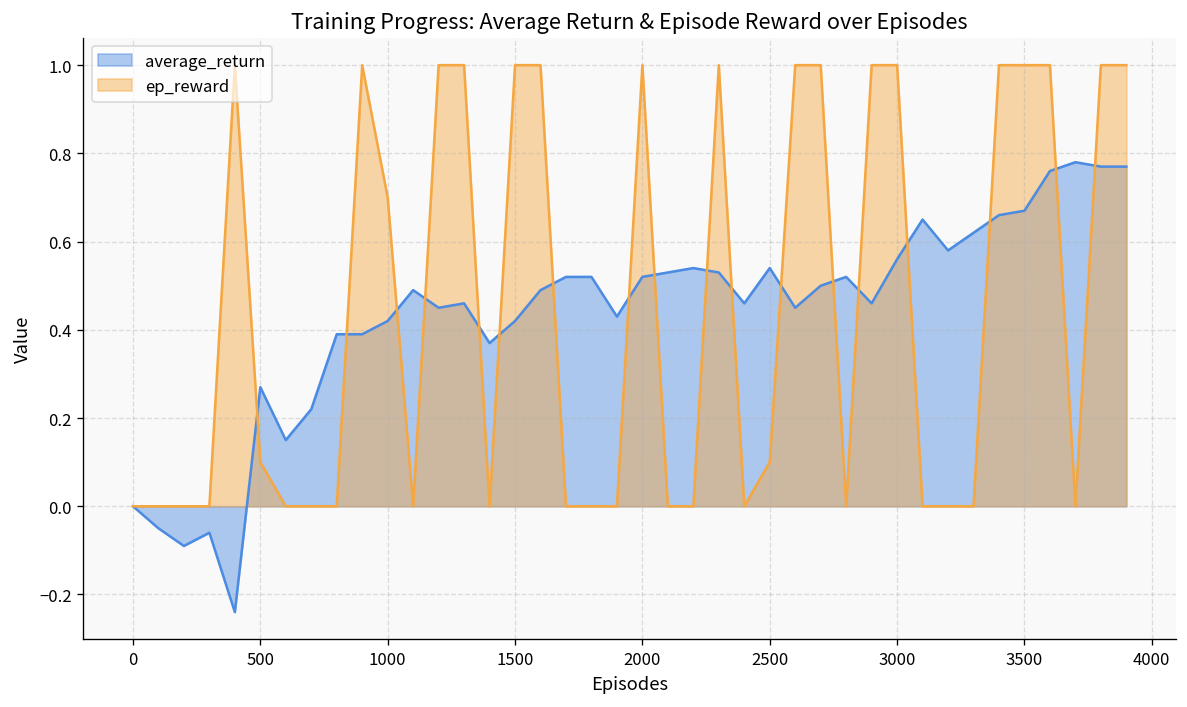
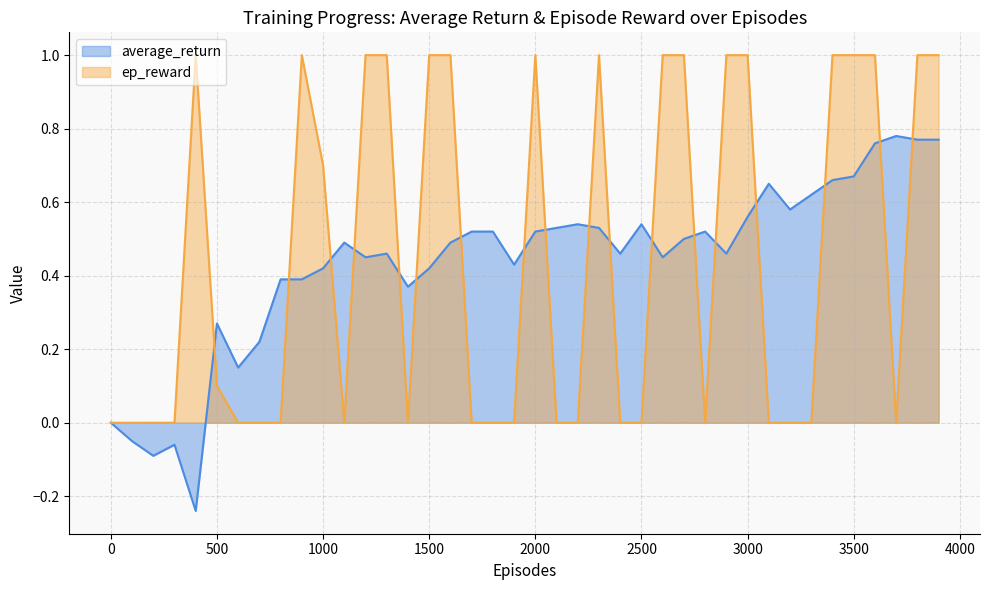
  {
    "ep_reward": {
      "500": 0.1,
      "1000": 0.7,
      "1500": 1.0,
      "2000": 1.0,
-     "2500": 0.1,
+     "2500": 0.0,
      "3000": 1.0,
      "3500": 1.0
    }
  }
